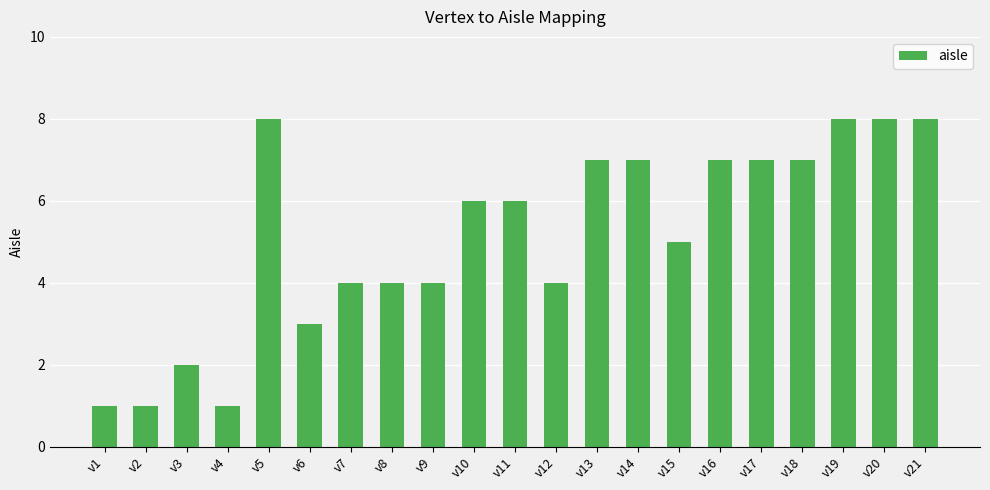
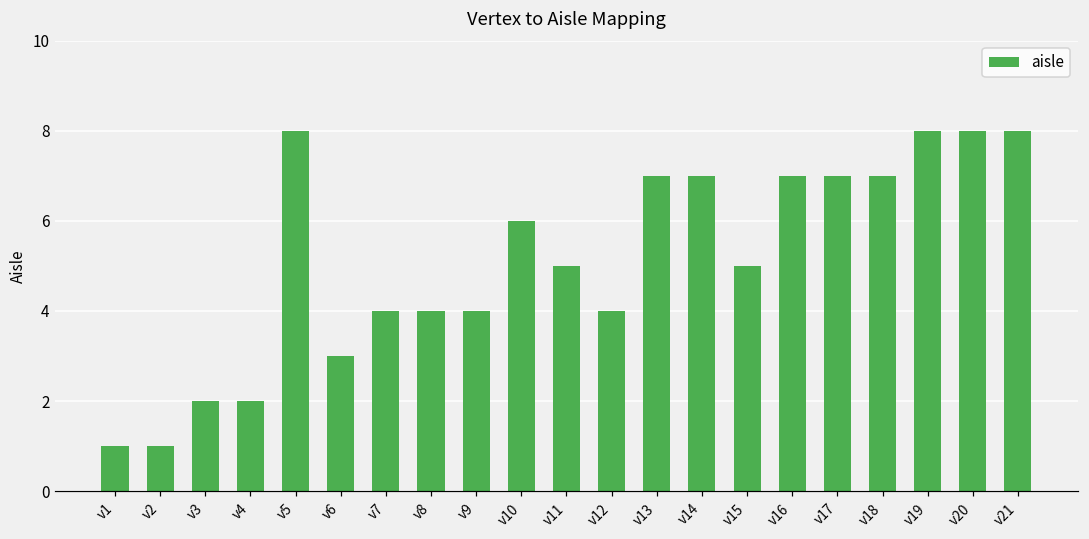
  {
    "v1": 1,
    "v2": 1,
    "v3": 2,
-   "v4": 1,
+   "v4": 2,
    "v5": 8,
    "v6": 3,
    "v7": 4,
    "v8": 4,
    "v9": 4,
    "v10": 6,
-   "v11": 6,
+   "v11": 5,
    "v12": 4,
    "v13": 7,
    "v14": 7,
    "v15": 5,
    "v16": 7,
    "v17": 7,
    "v18": 7,
    "v19": 8,
    "v20": 8,
    "v21": 8
  }
